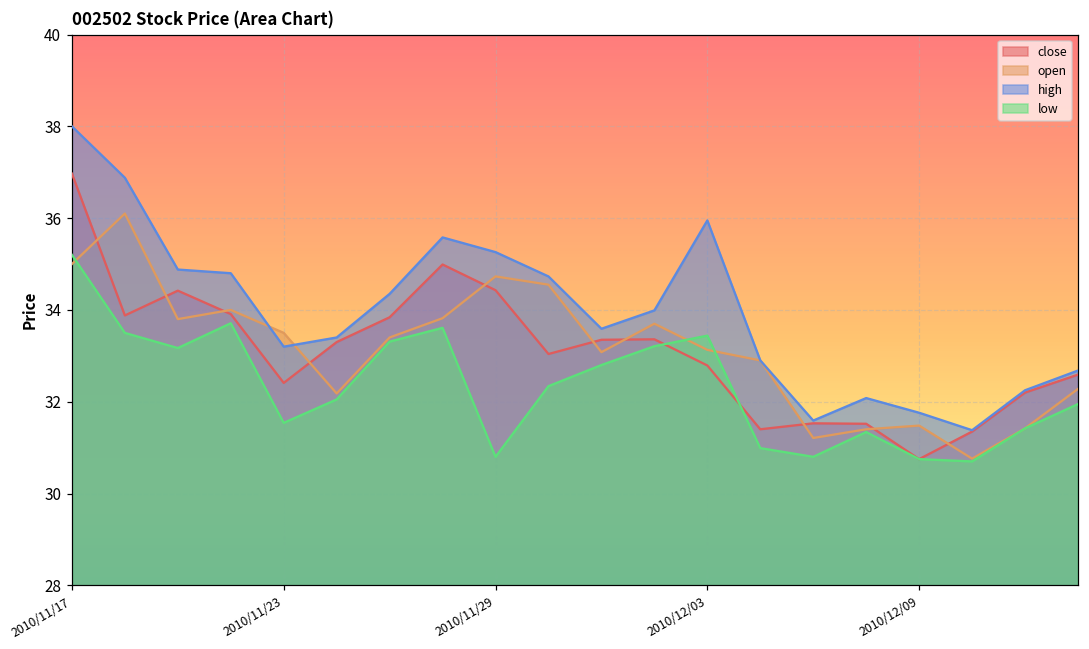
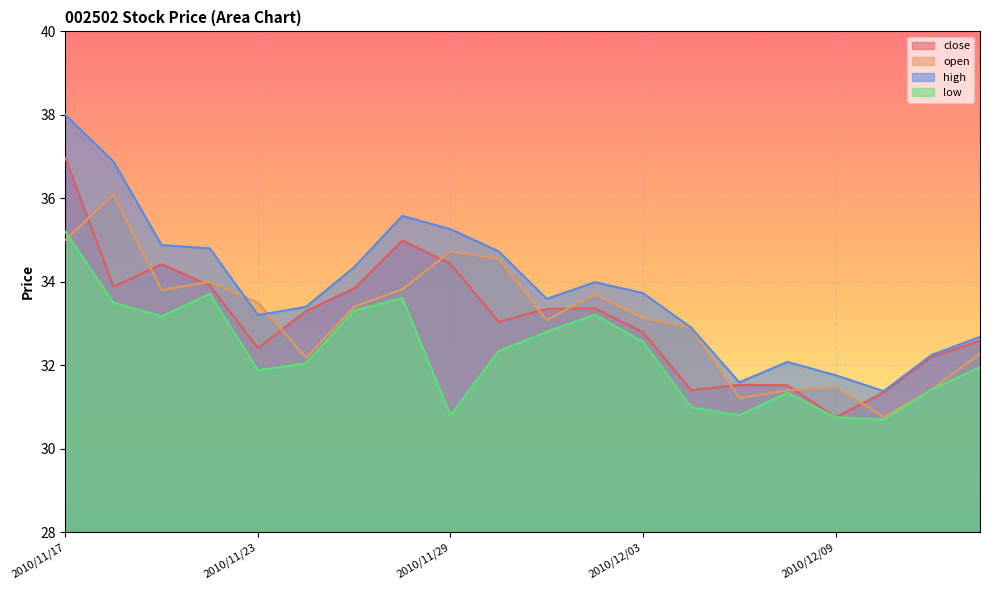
  {
    "high": {
      "2010/11/17": 38.0,
      "2010/11/23": 33.2,
      "2010/11/29": 35.3,
-     "2010/12/03": 36.0,
+     "2010/12/03": 33.7,
      "2010/12/09": 31.8
    },
    "low": {
      "2010/11/17": 35.2,
-     "2010/11/23": 31.5,
+     "2010/11/23": 31.9,
      "2010/11/29": 30.8,
-     "2010/12/03": 33.4
+     "2010/12/03": 32.6
    }
  }
